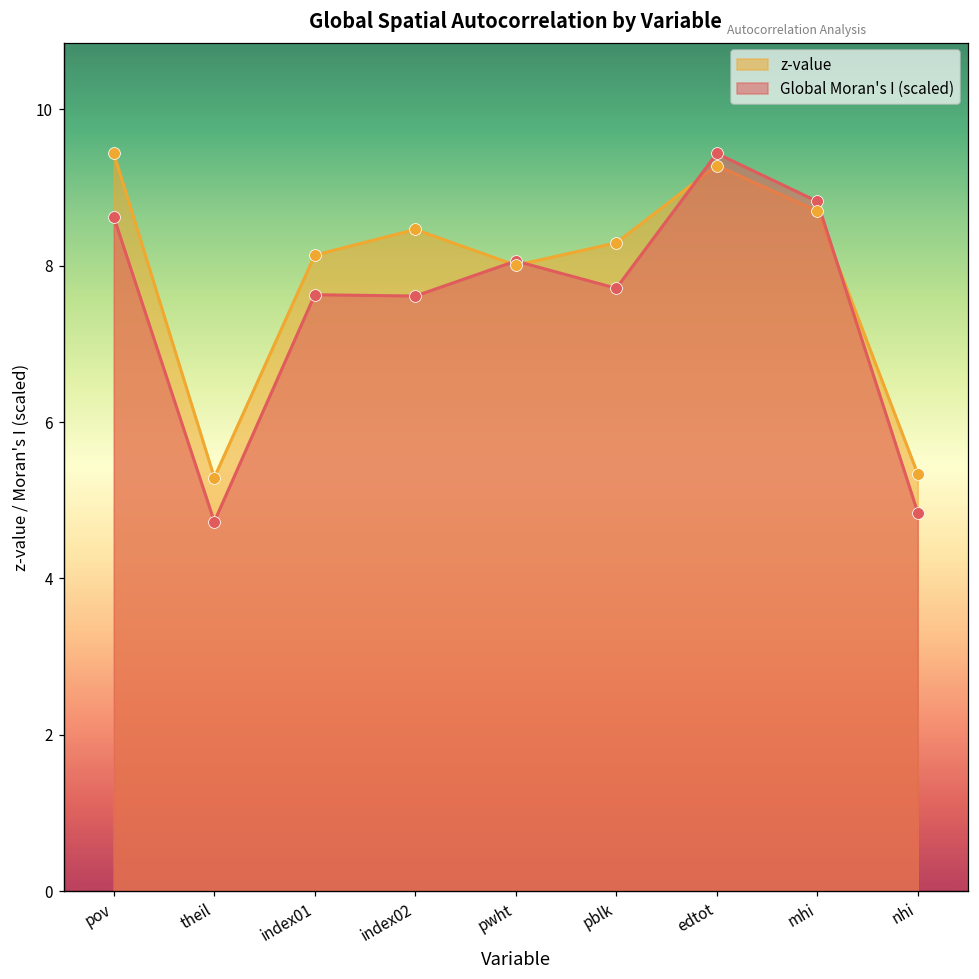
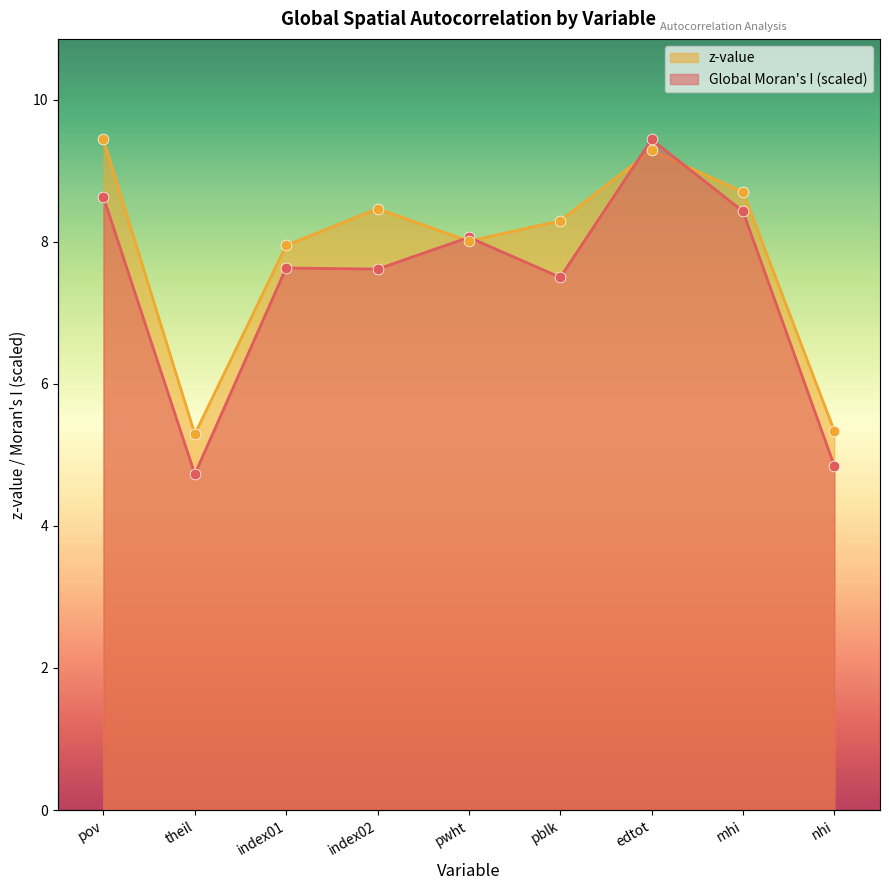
  {
    "z-value": {
      "pov": 9.4,
      "theil": 5.3,
-     "index01": 8.1,
+     "index01": 7.9,
      "index02": 8.5,
      "pwht": 8.0,
      "pblk": 8.3,
      "edtot": 9.3,
      "mhi": 8.7,
      "nhi": 5.3
    },
    "Global Moran's I (scaled)": {
      "pov": 8.6,
      "theil": 4.7,
      "index01": 7.6,
      "index02": 7.6,
      "pwht": 8.1,
-     "pblk": 7.7,
+     "pblk": 7.5,
      "edtot": 9.4,
-     "mhi": 8.8,
+     "mhi": 8.4,
      "nhi": 4.8
    }
  }
